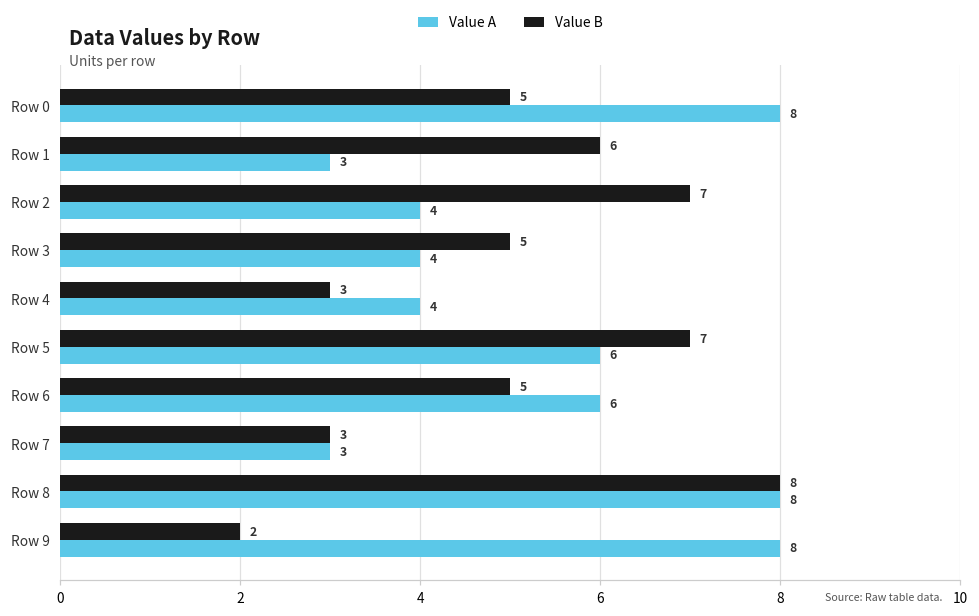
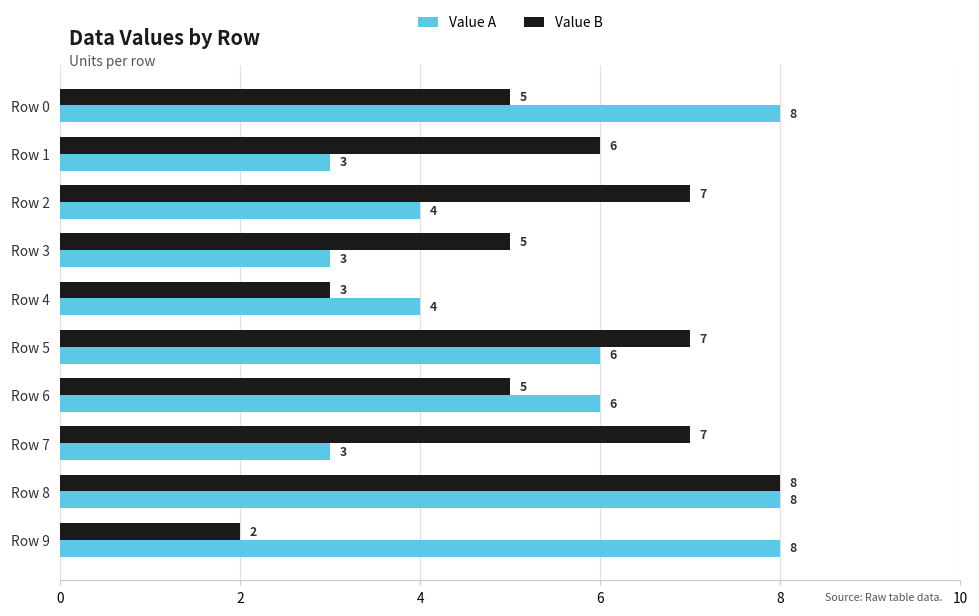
  {
    "Value A": {
      "Row 0": 8,
      "Row 1": 3,
      "Row 2": 4,
-     "Row 3": 4,
+     "Row 3": 3,
      "Row 4": 4,
      "Row 5": 6,
      "Row 6": 6,
      "Row 7": 3,
      "Row 8": 8,
      "Row 9": 8
    },
    "Value B": {
      "Row 0": 5,
      "Row 1": 6,
      "Row 2": 7,
      "Row 3": 5,
      "Row 4": 3,
      "Row 5": 7,
      "Row 6": 5,
-     "Row 7": 3,
+     "Row 7": 7,
      "Row 8": 8,
      "Row 9": 2
    }
  }
